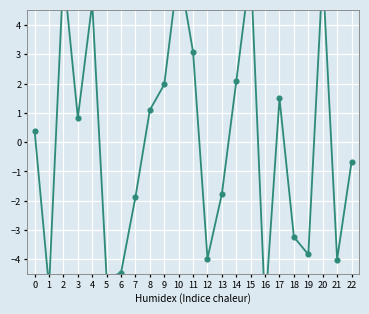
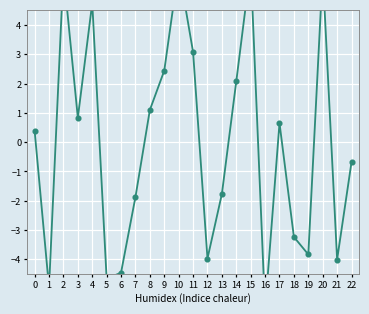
  {
    "0": 0.4,
    "3": 0.8,
    "6": -4.5,
    "7": -1.9,
    "8": 1.1,
-   "9": 2.0,
+   "9": 2.4,
    "11": 3.1,
    "12": -4.0,
    "13": -1.8,
    "14": 2.1,
-   "17": 1.5,
+   "17": 0.6,
    "18": -3.2,
    "19": -3.8,
    "21": -4.0,
    "22": -0.7
  }
